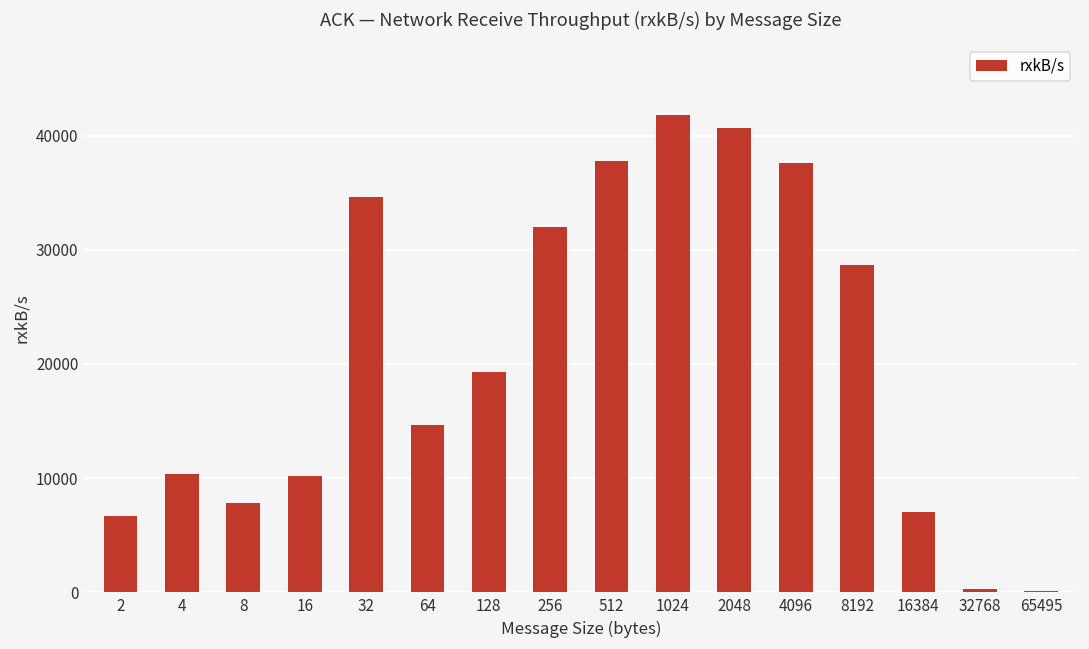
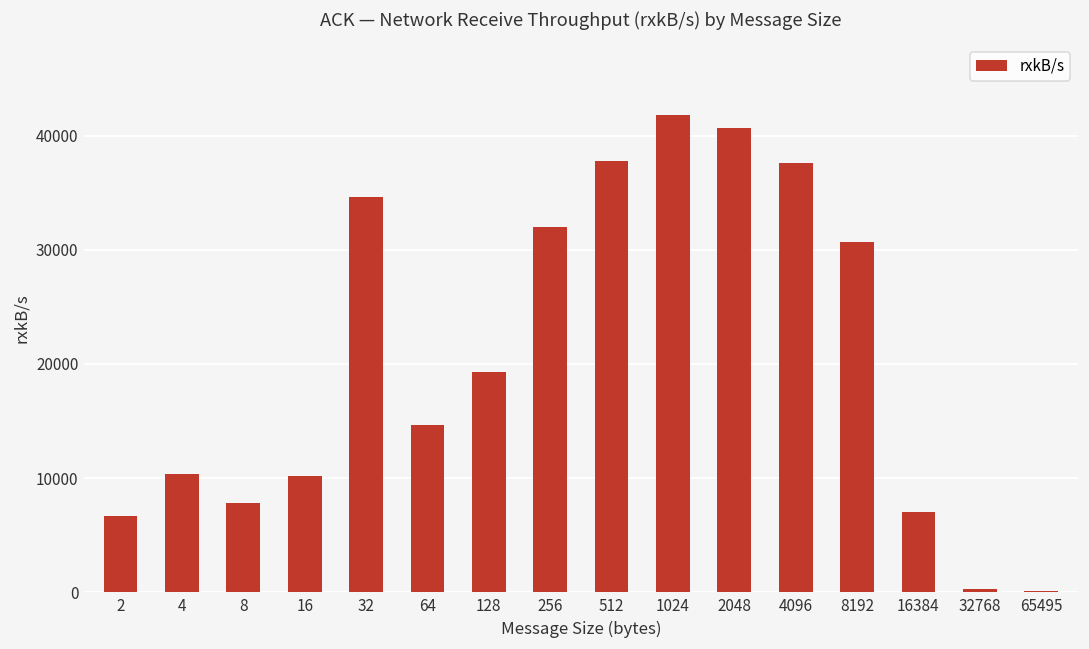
  {
    "2": 6700,
    "4": 10400,
    "8": 7800,
    "16": 10100,
    "32": 34600,
    "64": 14700,
    "128": 19300,
    "256": 32000,
    "512": 37700,
    "1024": 41800,
    "2048": 40600,
    "4096": 37600,
-   "8192": 28700,
+   "8192": 30700,
    "16384": 7000,
    "32768": 300
  }
